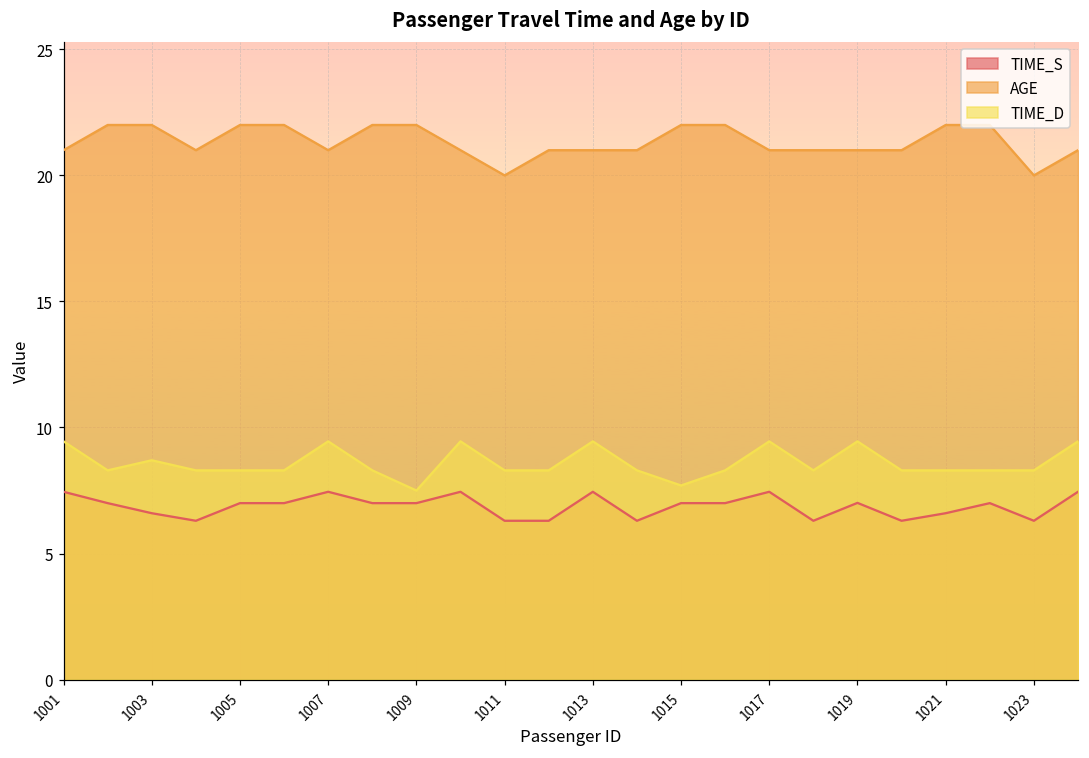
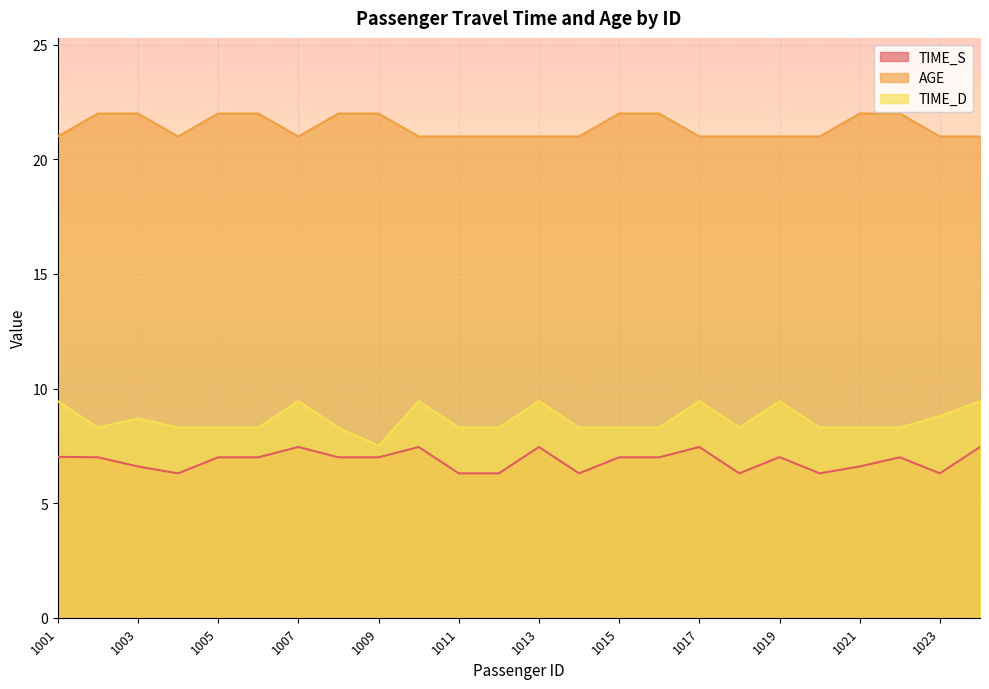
  {
    "TIME_S": {
-     "1001": 7.5,
+     "1001": 7.0,
      "1003": 6.6,
      "1005": 7.0,
      "1007": 7.5,
      "1009": 7.0,
      "1011": 6.3,
      "1013": 7.5,
      "1015": 7.0,
      "1017": 7.5,
      "1019": 7.0,
      "1021": 6.6,
      "1023": 6.3
    },
    "AGE": {
      "1001": 21,
      "1003": 22,
      "1005": 22,
      "1007": 21,
      "1009": 22,
-     "1011": 20,
+     "1011": 21,
      "1013": 21,
      "1015": 22,
      "1017": 21,
      "1019": 21,
      "1021": 22,
-     "1023": 20
+     "1023": 21
    },
    "TIME_D": {
      "1001": 9.5,
      "1003": 8.7,
      "1005": 8.3,
      "1007": 9.5,
      "1009": 7.5,
      "1011": 8.3,
      "1013": 9.5,
-     "1015": 7.7,
+     "1015": 8.3,
      "1017": 9.5,
      "1019": 9.5,
      "1021": 8.3,
-     "1023": 8.3
+     "1023": 8.8
    }
  }
